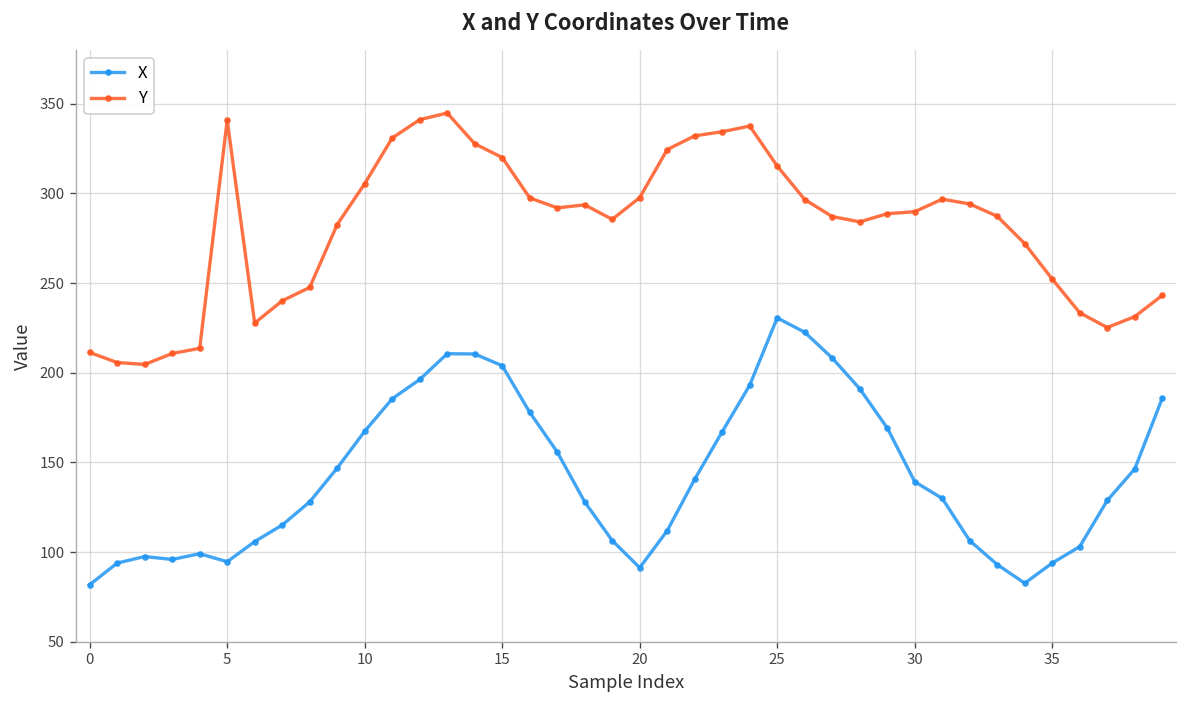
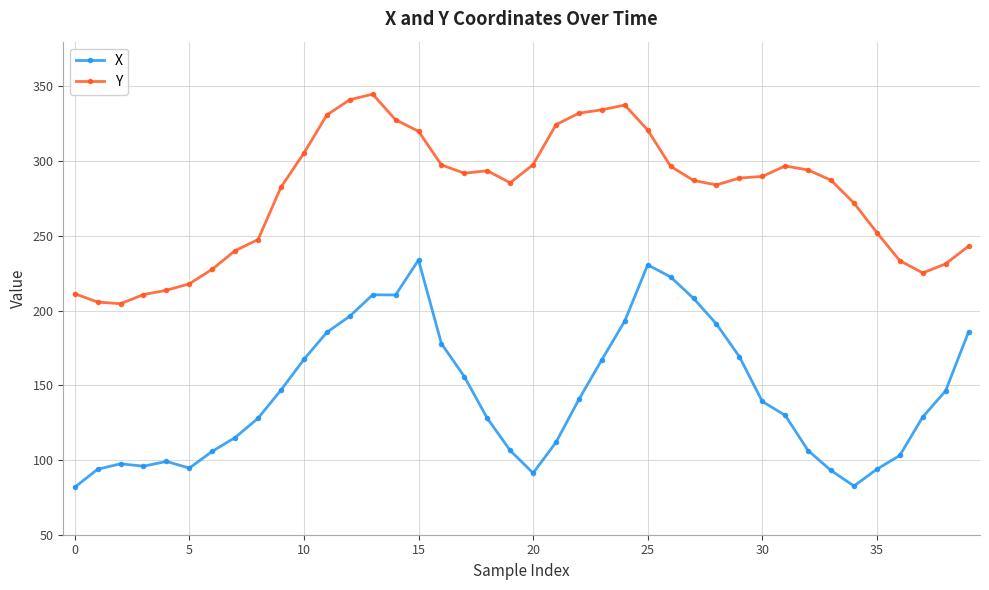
  {
    "X": {
      "0": 82,
      "5": 95,
      "10": 167,
-     "15": 204,
+     "15": 234,
      "20": 91,
      "25": 231,
      "30": 139,
      "35": 94
    },
    "Y": {
      "0": 211,
-     "5": 341,
+     "5": 218,
      "10": 305,
      "15": 320,
      "20": 298,
-     "25": 315,
+     "25": 321,
      "30": 290,
      "35": 252
    }
  }
